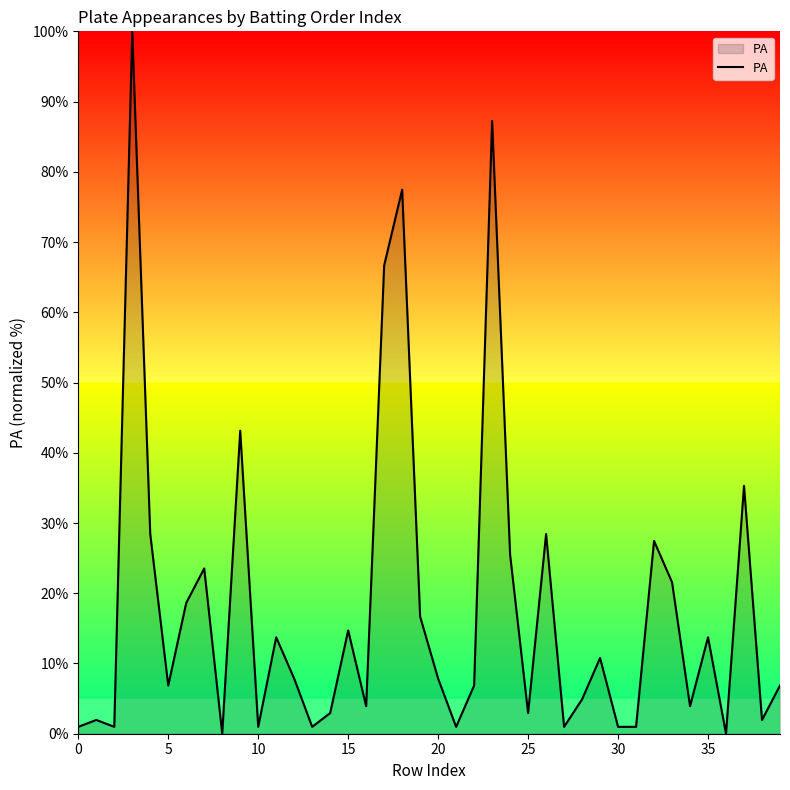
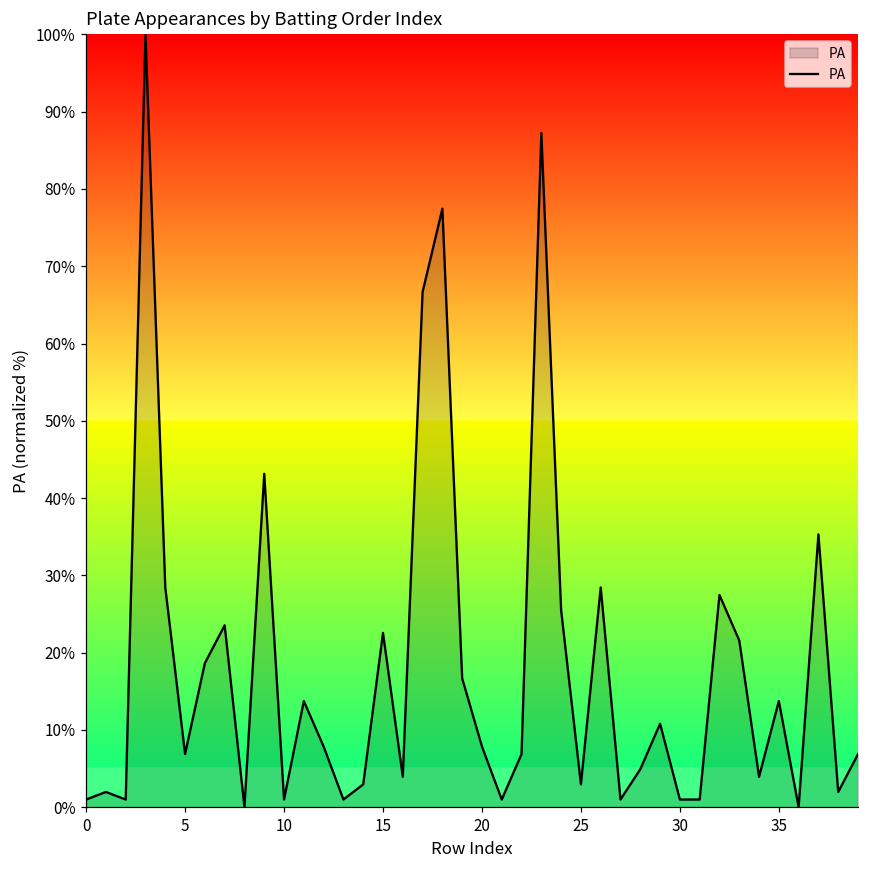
  {
    "5": "7%",
-   "15": "15%",
+   "15": "23%",
    "20": "8%",
    "35": "14%"
  }
